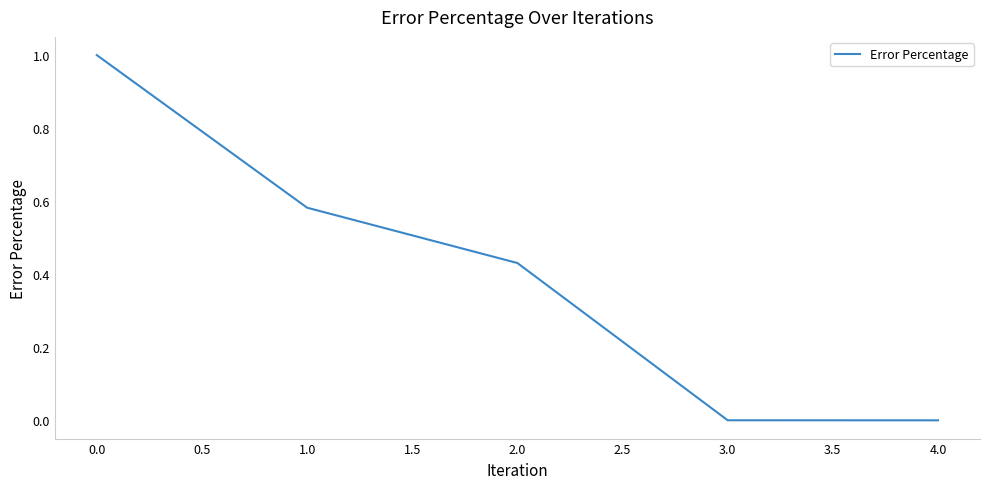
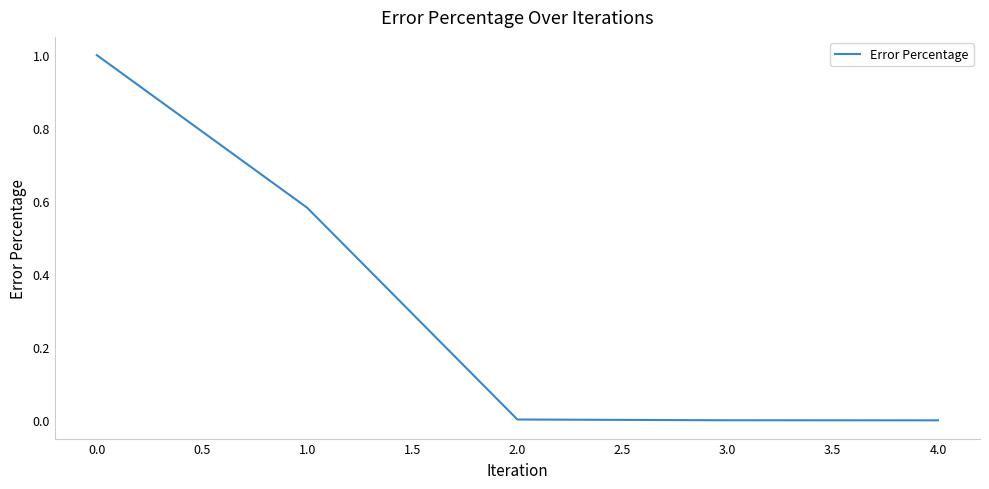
  {
    "0.0": 1.00,
    "1.0": 0.58,
-   "2.0": 0.43,
+   "2.0": 0.00,
    "3.0": 0.00,
    "4.0": 0.00
  }
